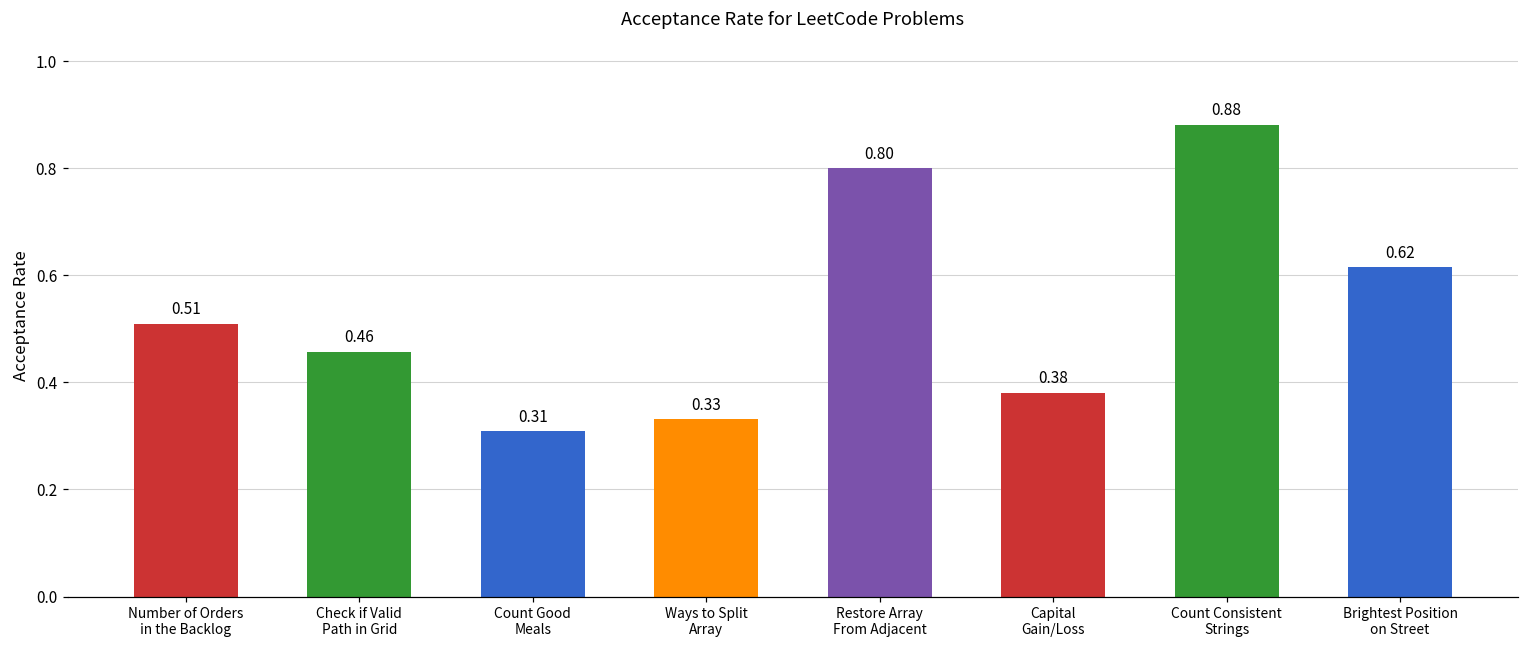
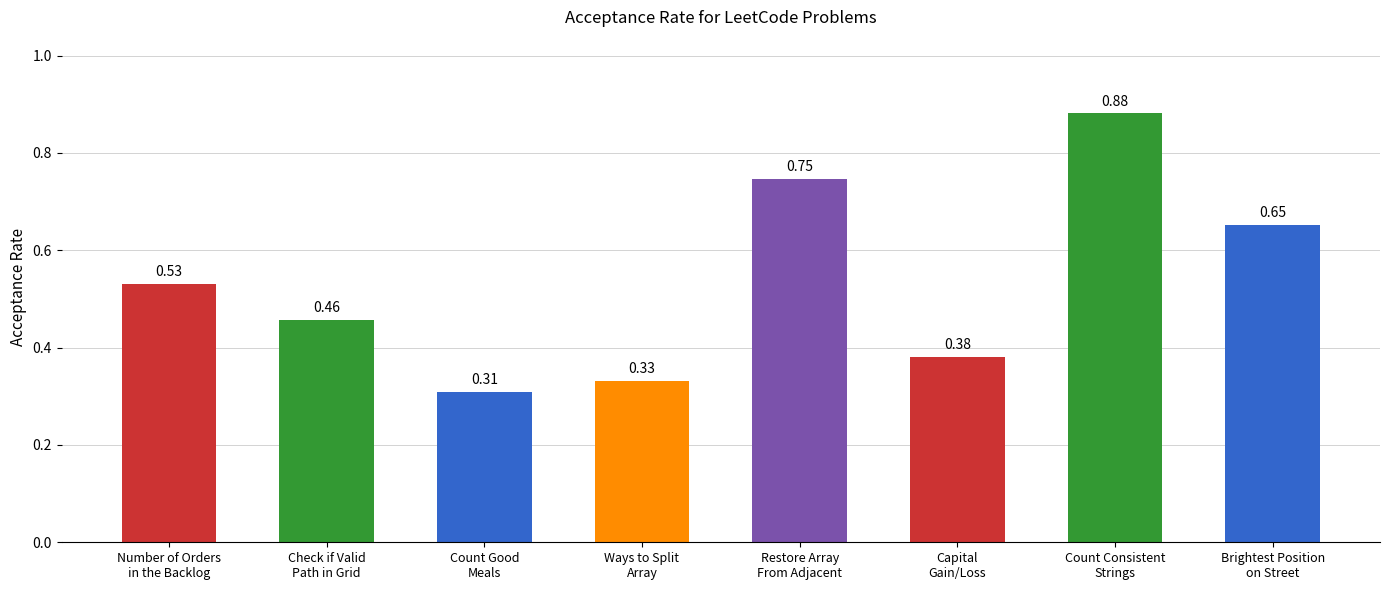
  {
-   "Number of Orders in the Backlog": 0.51,
+   "Number of Orders in the Backlog": 0.53,
    "Check if Valid Path in Grid": 0.46,
    "Count Good Meals": 0.31,
    "Ways to Split Array": 0.33,
-   "Restore Array From Adjacent": 0.80,
+   "Restore Array From Adjacent": 0.75,
    "Capital Gain/Loss": 0.38,
    "Count Consistent Strings": 0.88,
-   "Brightest Position on Street": 0.62
+   "Brightest Position on Street": 0.65
  }
